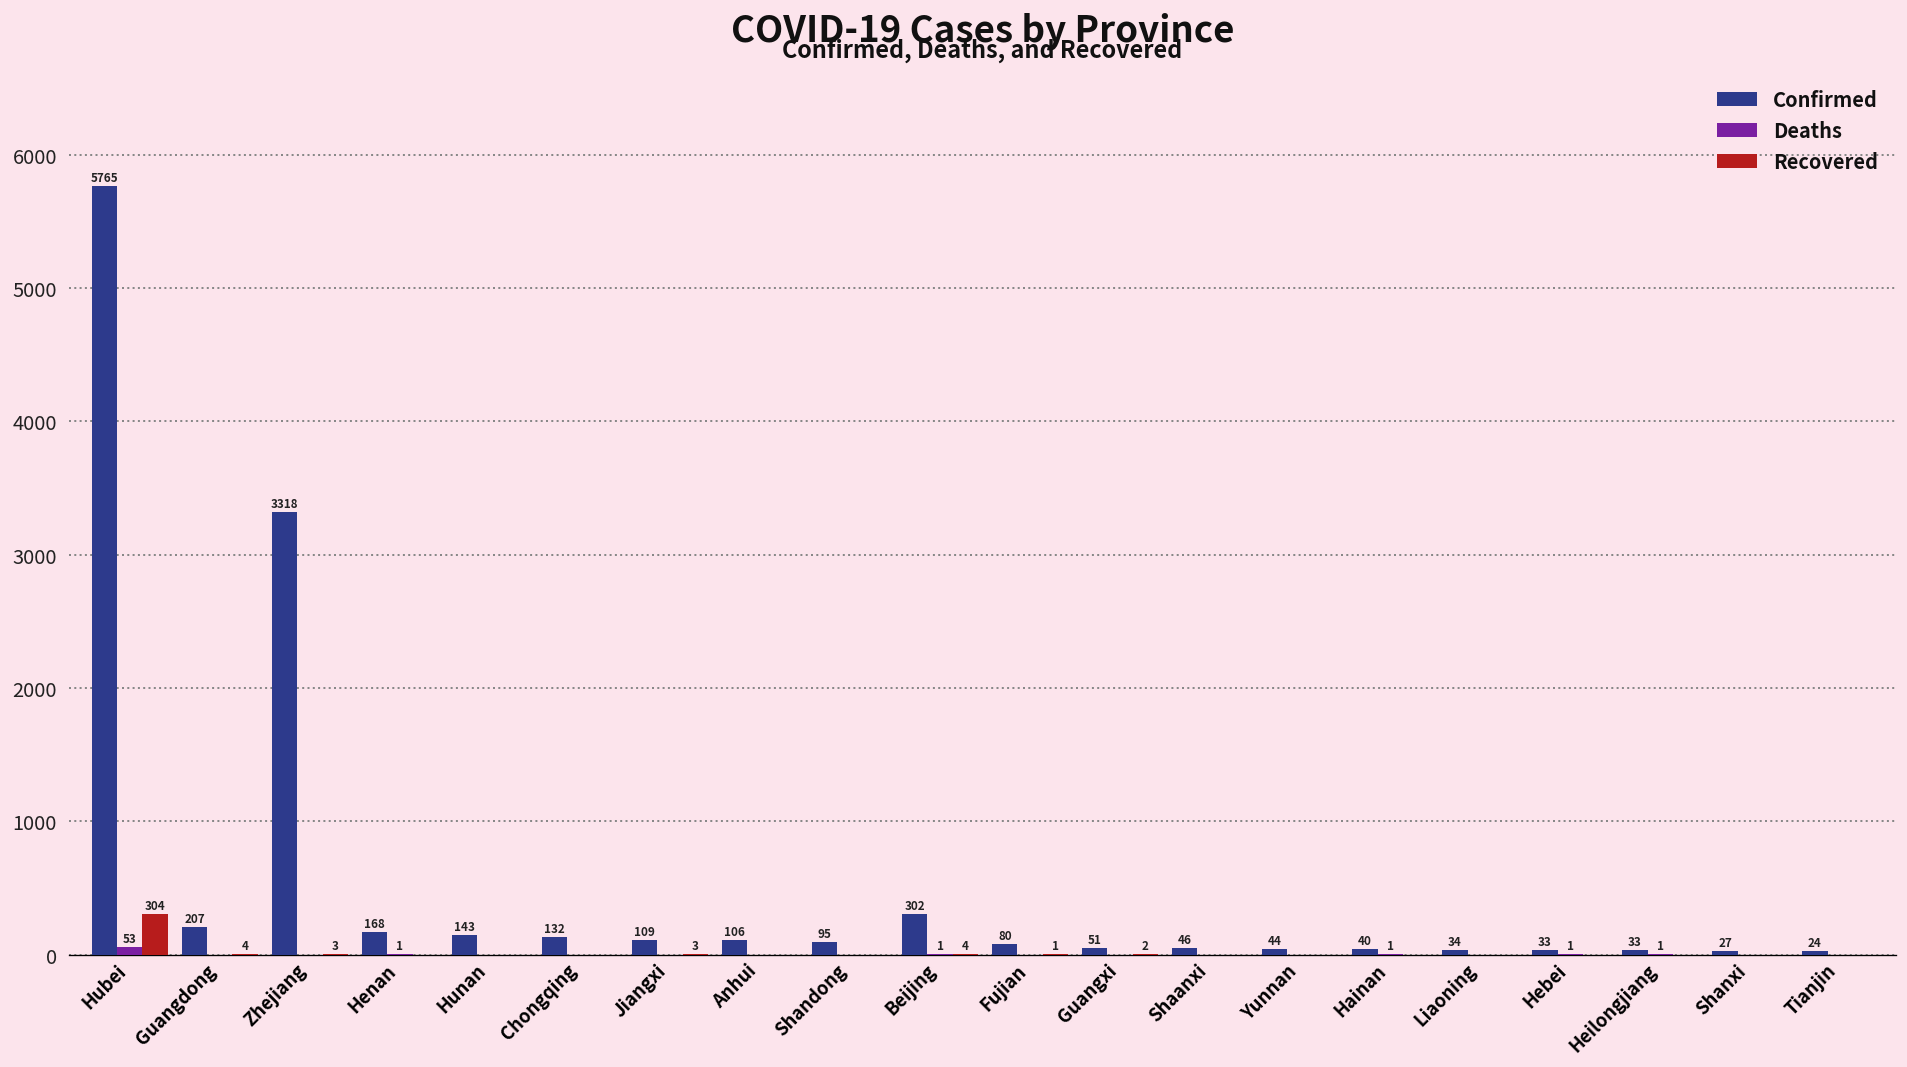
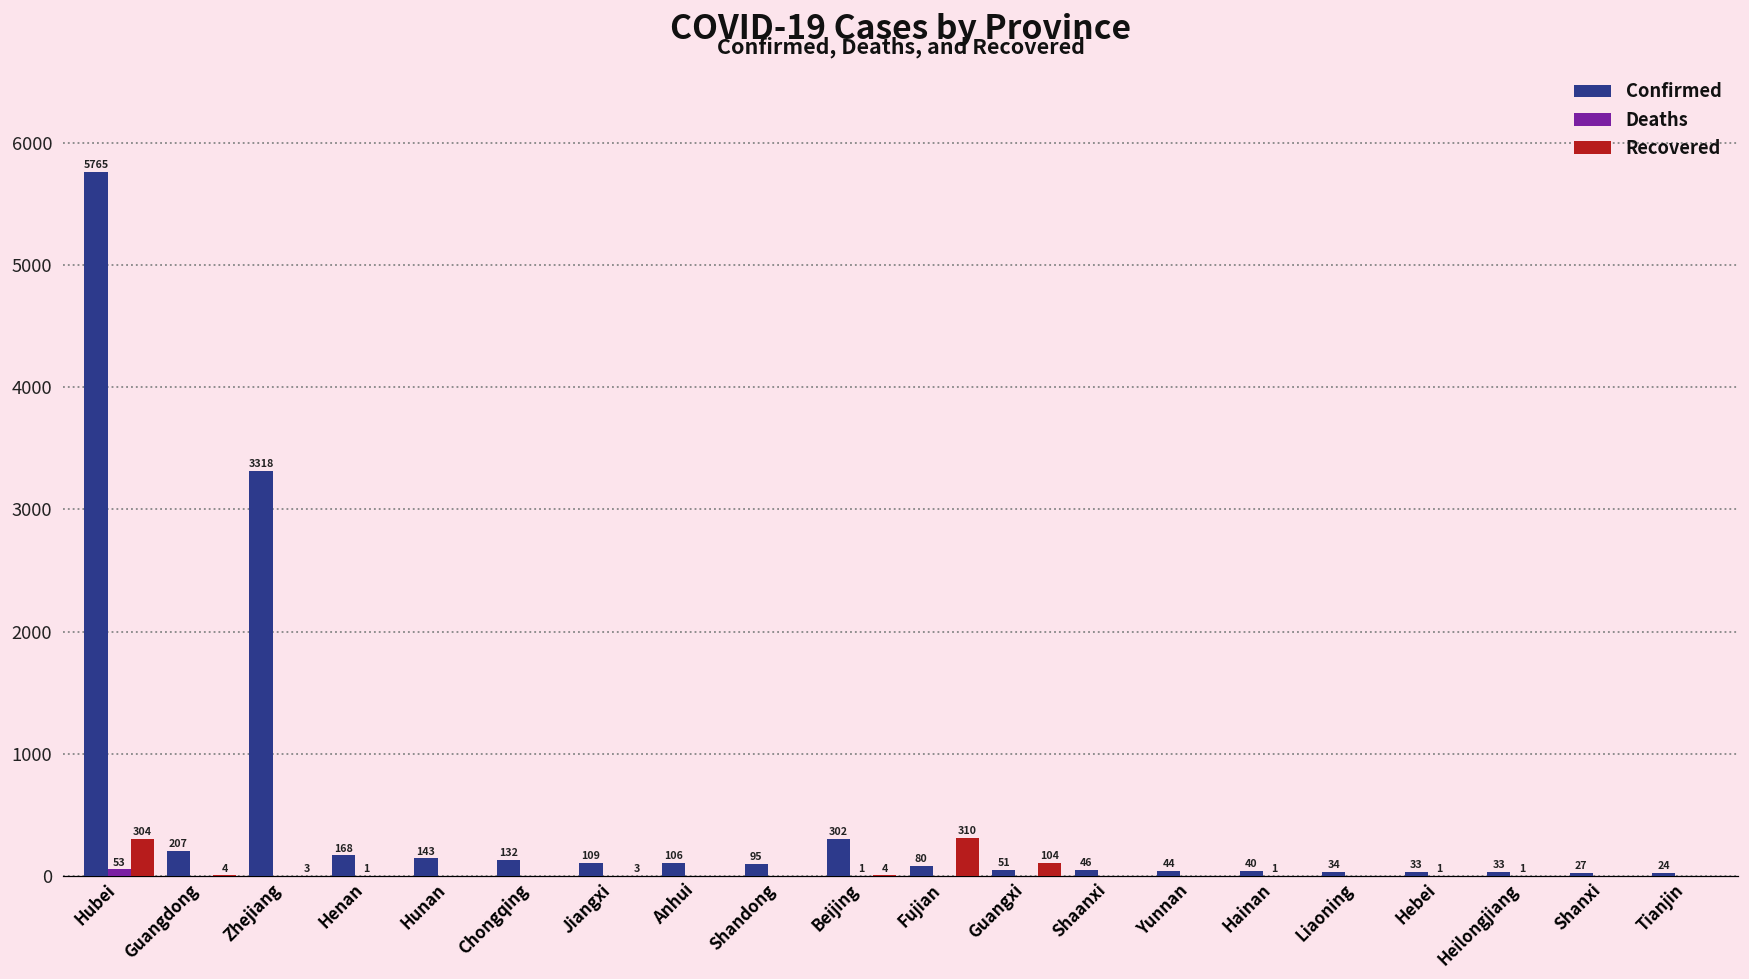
  {
    "Confirmed": {
      "Hubei": 5765,
      "Guangdong": 207,
      "Zhejiang": 3318,
      "Henan": 168,
      "Hunan": 143,
      "Chongqing": 132,
      "Jiangxi": 109,
      "Anhui": 106,
      "Shandong": 95,
      "Beijing": 302,
      "Fujian": 80,
      "Guangxi": 51,
      "Shaanxi": 46,
      "Yunnan": 44,
      "Hainan": 40,
      "Liaoning": 34,
      "Hebei": 33,
      "Heilongjiang": 33,
      "Shanxi": 27,
      "Tianjin": 24
    },
    "Deaths": {
      "Hubei": 53,
      "Henan": 1,
      "Beijing": 1,
      "Hainan": 1,
      "Hebei": 1,
      "Heilongjiang": 1
    },
    "Recovered": {
      "Hubei": 304,
      "Guangdong": 4,
      "Zhejiang": 3,
      "Jiangxi": 3,
      "Beijing": 4,
-     "Fujian": 1,
-     "Guangxi": 2
+     "Fujian": 310,
+     "Guangxi": 104
    }
  }
